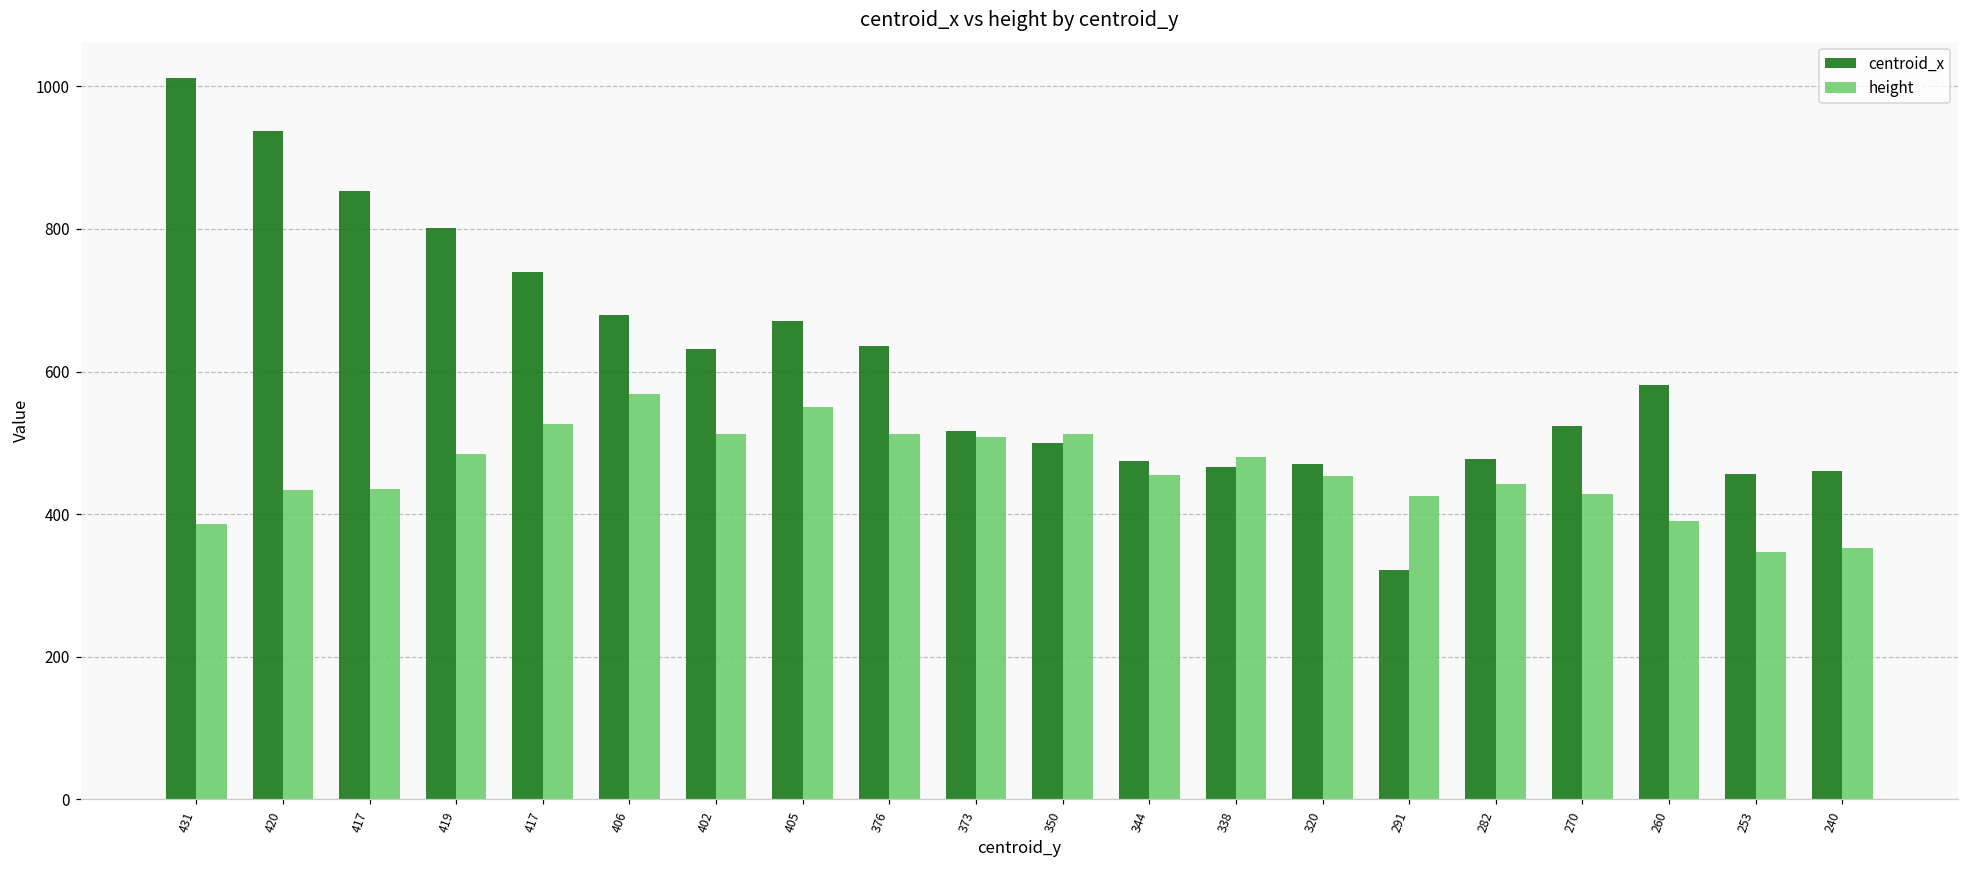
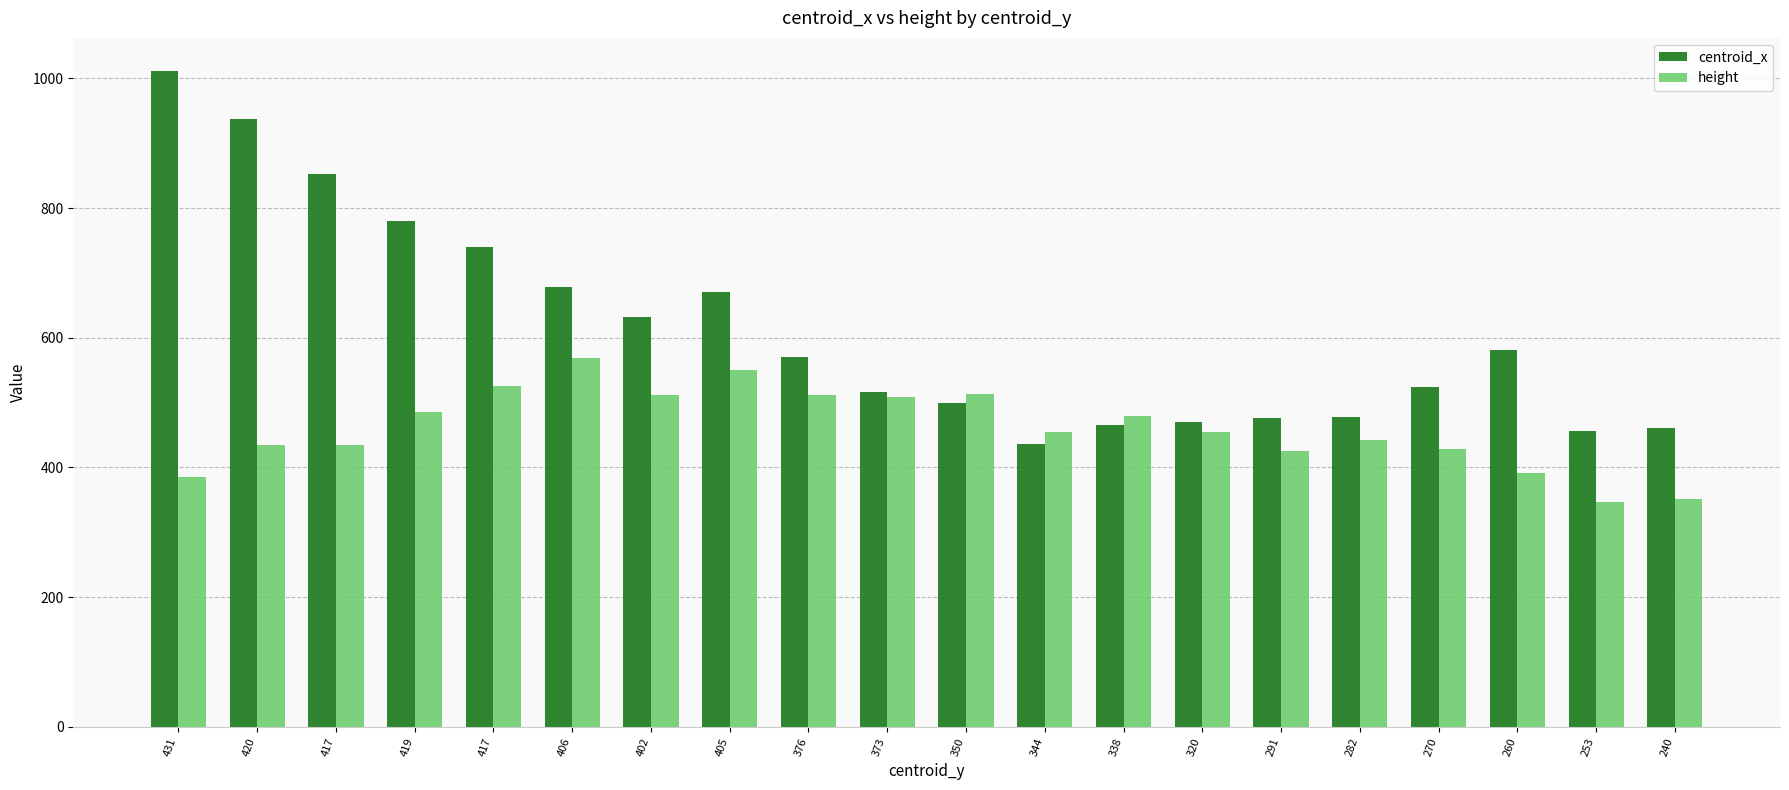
  {
    "centroid_x": {
      "431": 1010,
      "420": 940,
-     "419": 800,
+     "419": 780,
      "406": 680,
      "402": 630,
      "405": 670,
-     "376": 640,
+     "376": 570,
      "373": 520,
      "350": 500,
-     "344": 470,
+     "344": 440,
      "338": 470,
      "320": 470,
-     "291": 320,
+     "291": 480,
      "282": 480,
      "270": 520,
      "260": 580,
      "253": 460,
      "240": 460
    },
    "height": {
      "431": 390,
      "420": 430,
      "419": 490,
      "406": 570,
      "402": 510,
      "405": 550,
      "376": 510,
      "373": 510,
      "350": 510,
      "344": 460,
      "338": 480,
      "320": 450,
      "291": 430,
      "282": 440,
      "270": 430,
      "260": 390,
      "253": 350,
      "240": 350
    }
  }
